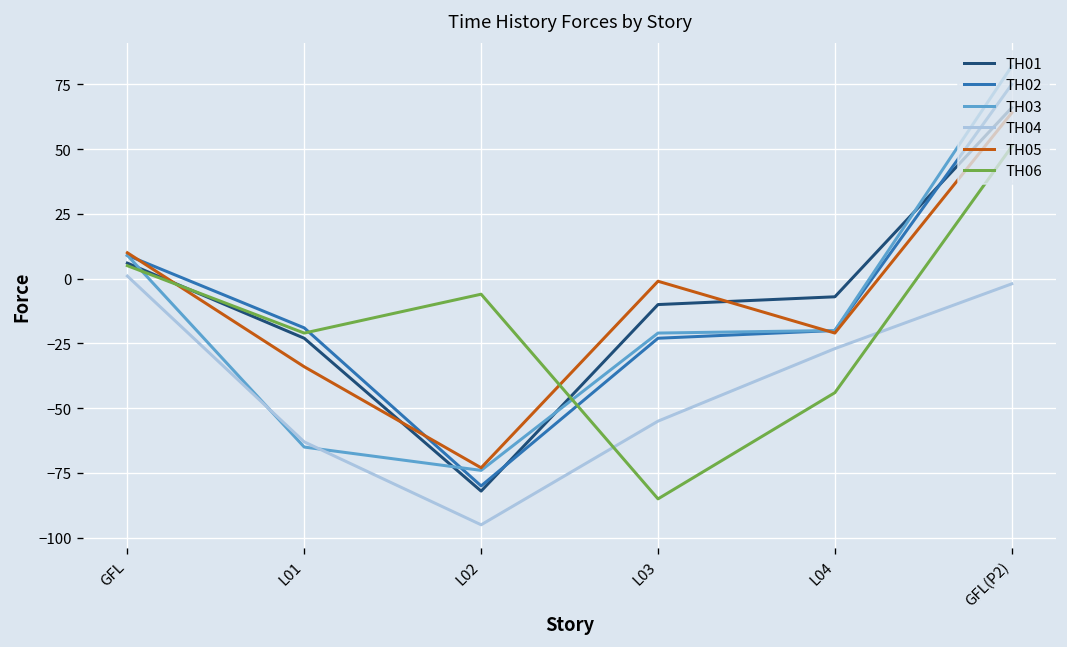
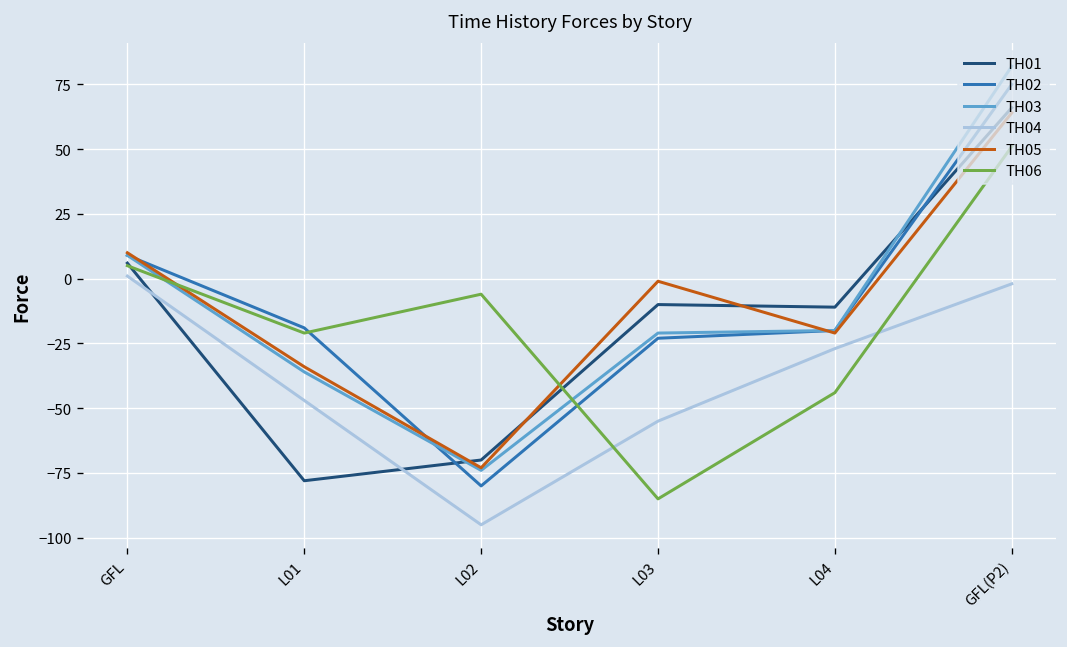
  {
    "TH01": {
-     "L01": -23,
-     "L02": -82,
+     "L01": -78,
+     "L02": -70,
      "L03": -10,
-     "L04": -7
+     "L04": -11
    },
    "TH02": {
      "L01": -19,
      "L02": -80,
      "L03": -23
    },
    "TH03": {
-     "L01": -65,
+     "L01": -36,
      "L03": -21
    },
    "TH04": {
      "GFL": 1,
-     "L01": -63,
+     "L01": -47,
      "L02": -95,
      "L03": -55,
      "L04": -27,
      "GFL(P2)": -2
    },
    "TH05": {
      "L01": -34,
      "L03": -1
    },
    "TH06": {
      "L01": -21,
      "L02": -6,
      "L03": -85,
      "L04": -44
    }
  }
